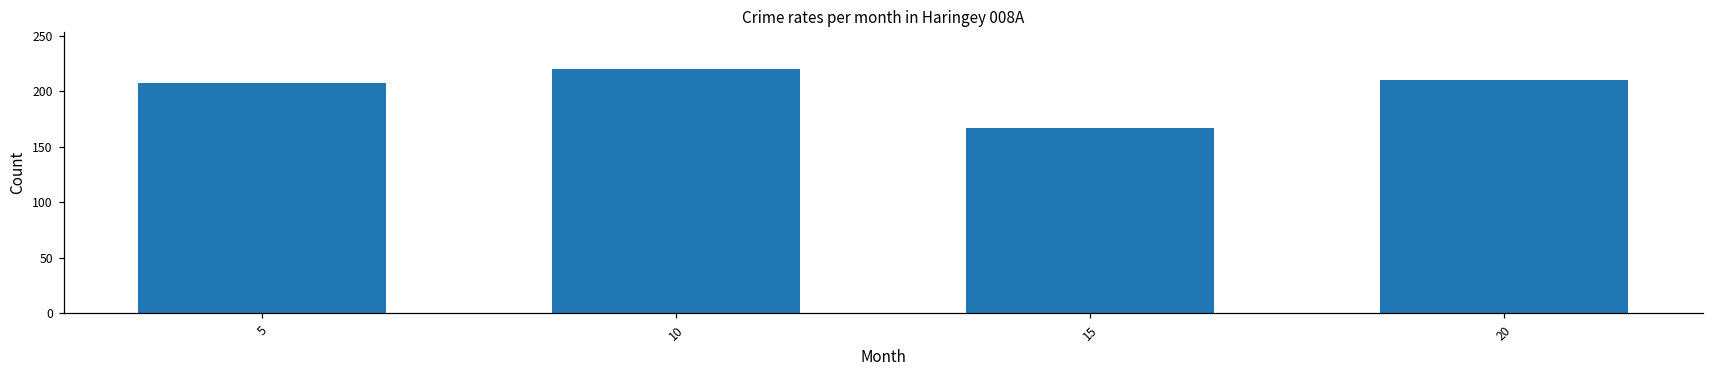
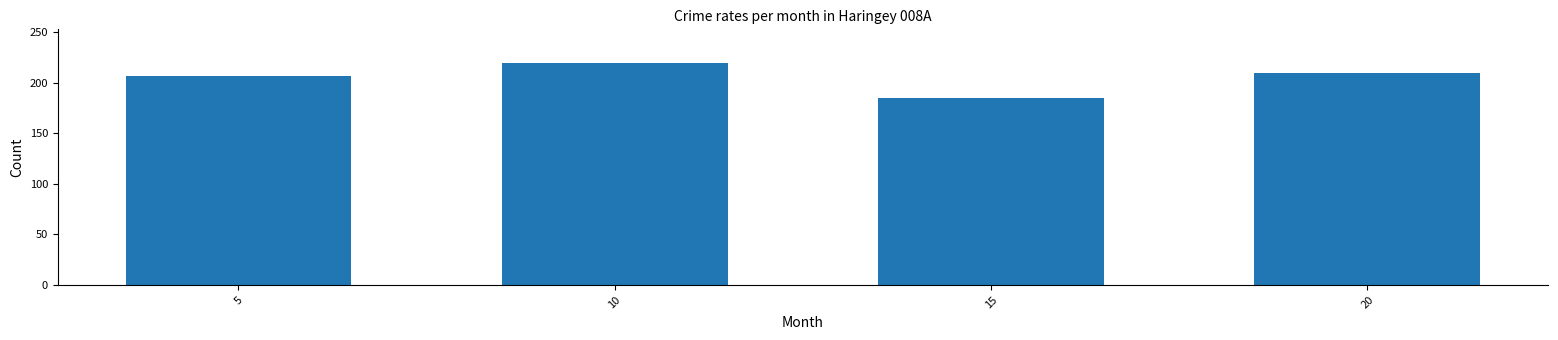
  {
    "5": 207,
    "10": 220,
-   "15": 167,
+   "15": 185,
    "20": 210
  }
